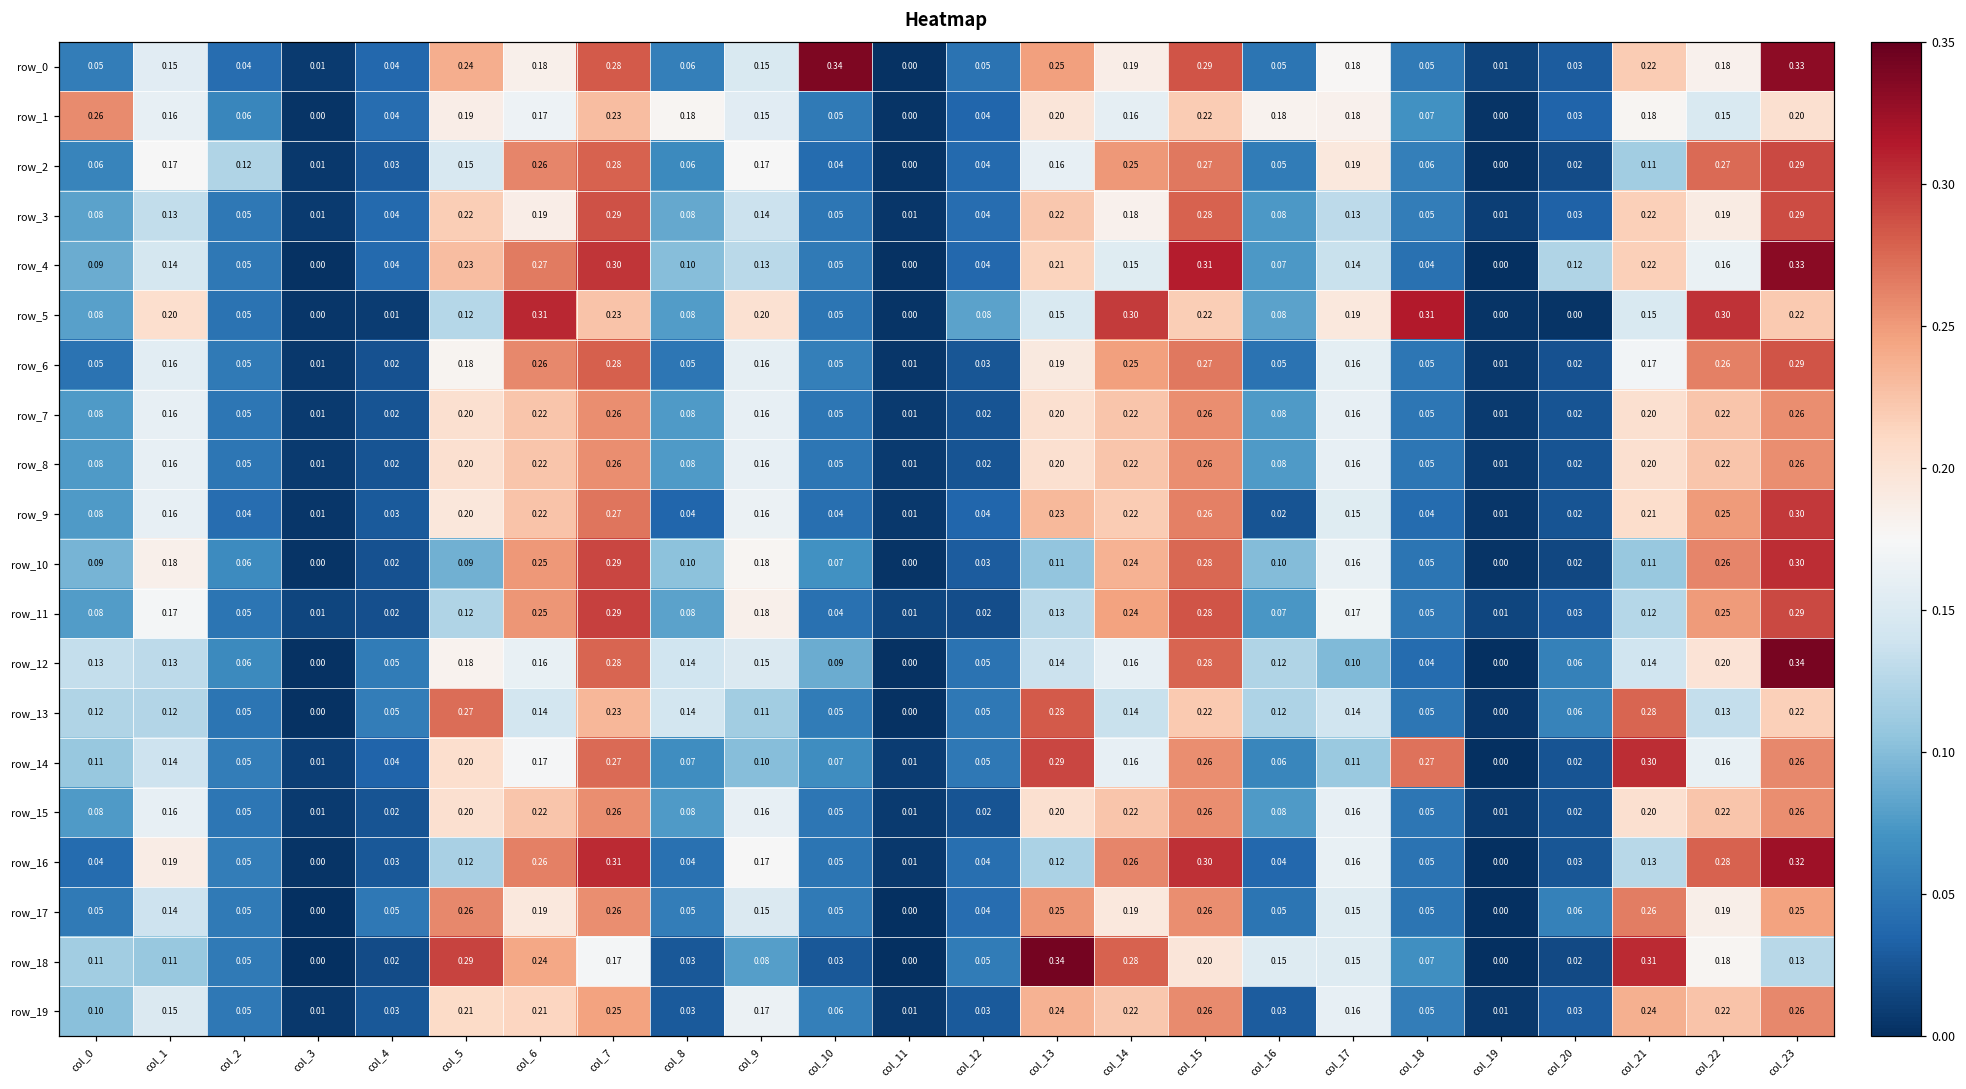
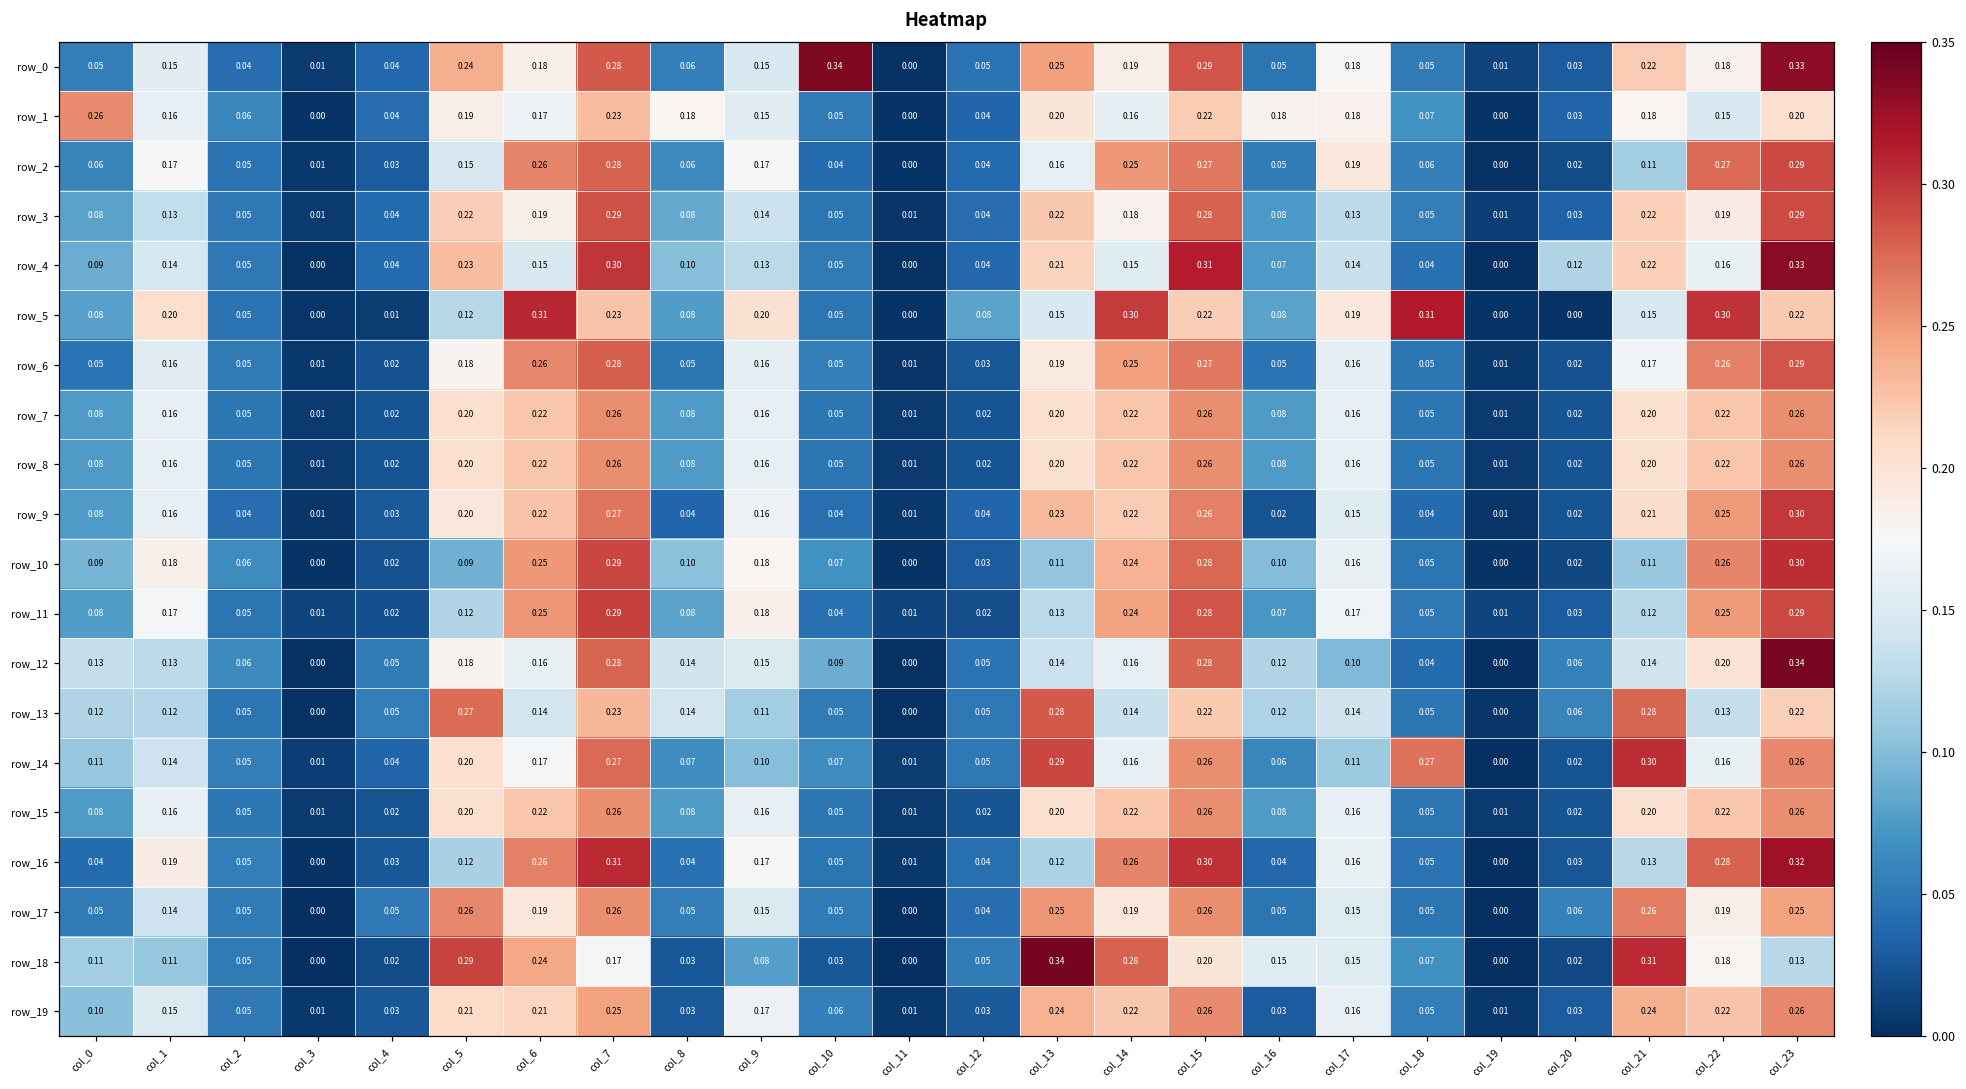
  {
    "row_2": {
      "col_0": 0.06,
      "col_1": 0.17,
-     "col_2": 0.12,
+     "col_2": 0.05,
      "col_3": 0.01,
      "col_4": 0.03,
      "col_5": 0.15,
      "col_6": 0.26,
      "col_7": 0.28,
      "col_8": 0.06,
      "col_9": 0.17,
      "col_10": 0.04,
      "col_11": 0.00,
      "col_12": 0.04,
      "col_13": 0.16,
      "col_14": 0.25,
      "col_15": 0.27,
      "col_16": 0.05,
      "col_17": 0.19,
      "col_18": 0.06,
      "col_19": 0.00,
      "col_20": 0.02,
      "col_21": 0.11,
      "col_22": 0.27,
      "col_23": 0.29
    },
    "row_4": {
      "col_0": 0.09,
      "col_1": 0.14,
      "col_2": 0.05,
      "col_3": 0.00,
      "col_4": 0.04,
      "col_5": 0.23,
-     "col_6": 0.27,
+     "col_6": 0.15,
      "col_7": 0.30,
      "col_8": 0.10,
      "col_9": 0.13,
      "col_10": 0.05,
      "col_11": 0.00,
      "col_12": 0.04,
      "col_13": 0.21,
      "col_14": 0.15,
      "col_15": 0.31,
      "col_16": 0.07,
      "col_17": 0.14,
      "col_18": 0.04,
      "col_19": 0.00,
      "col_20": 0.12,
      "col_21": 0.22,
      "col_22": 0.16,
      "col_23": 0.33
    }
  }
